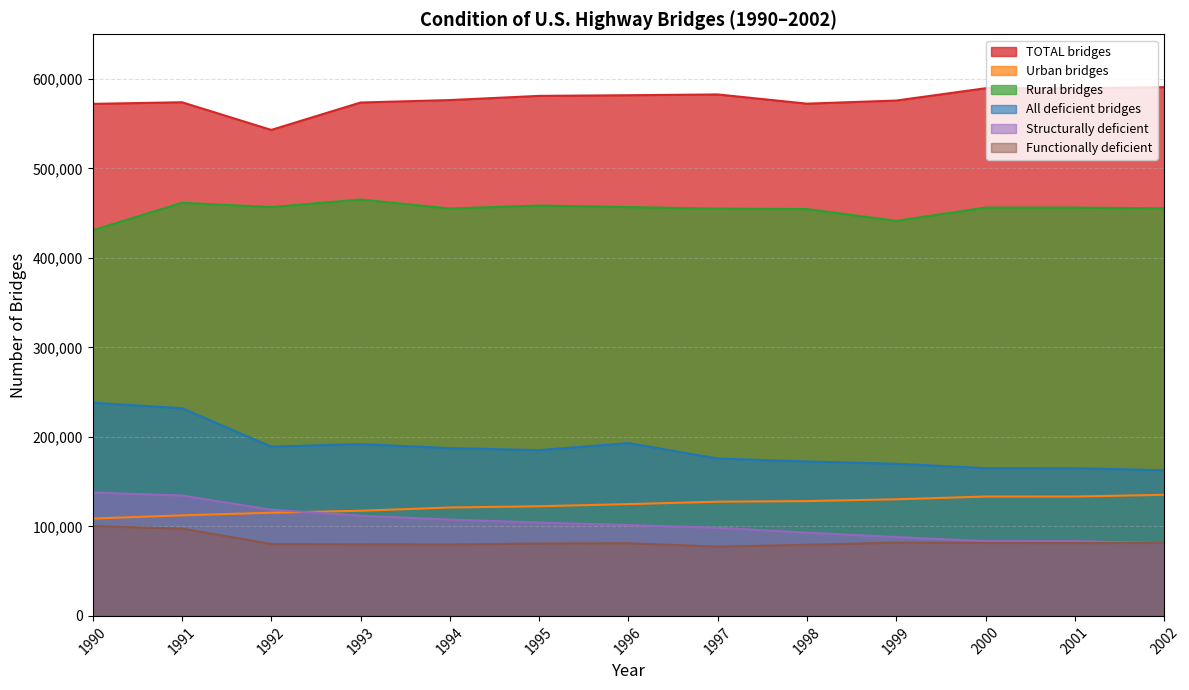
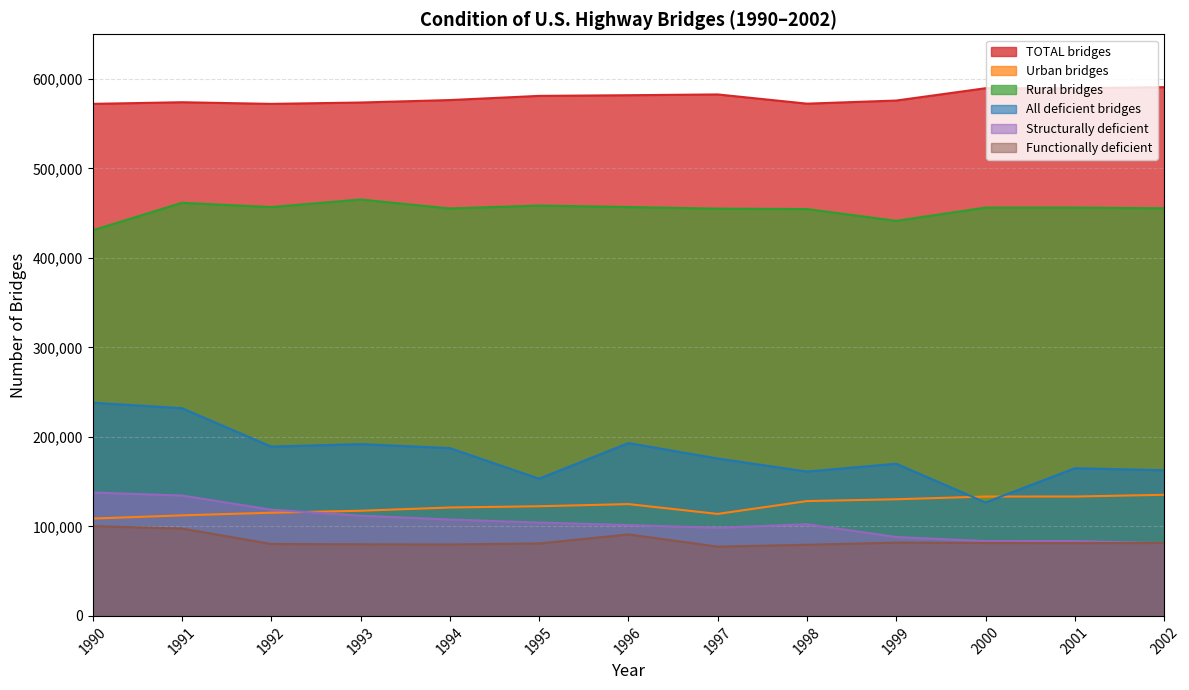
  {
    "TOTAL bridges": {
      "1990": "570,000",
      "1991": "570,000",
-     "1992": "540,000",
+     "1992": "570,000",
      "1993": "570,000",
      "1994": "580,000",
      "1995": "580,000",
      "1996": "580,000",
      "1997": "580,000",
      "1998": "570,000",
      "1999": "580,000",
      "2000": "590,000",
      "2002": "590,000"
    },
    "Urban bridges": {
      "1990": "110,000",
      "1991": "110,000",
      "1992": "120,000",
      "1993": "120,000",
      "1994": "120,000",
      "1995": "120,000",
      "1996": "120,000",
-     "1997": "130,000",
+     "1997": "110,000",
      "1998": "130,000",
      "1999": "130,000",
      "2000": "130,000",
      "2001": "130,000",
      "2002": "140,000"
    },
    "Rural bridges": {
      "1990": "430,000",
      "1991": "460,000",
      "1992": "460,000",
      "1993": "470,000",
      "1994": "460,000",
      "1995": "460,000",
      "1996": "460,000",
      "1997": "460,000",
      "1998": "450,000",
      "1999": "440,000",
      "2000": "460,000",
      "2001": "460,000",
      "2002": "460,000"
    },
    "All deficient bridges": {
      "1990": "240,000",
      "1991": "230,000",
      "1992": "190,000",
      "1993": "190,000",
      "1994": "190,000",
-     "1995": "190,000",
+     "1995": "150,000",
      "1996": "190,000",
      "1997": "180,000",
-     "1998": "170,000",
+     "1998": "160,000",
      "1999": "170,000",
-     "2000": "170,000",
+     "2000": "130,000",
      "2001": "170,000",
      "2002": "160,000"
    },
    "Structurally deficient": {
      "1990": "140,000",
      "1991": "130,000",
      "1992": "120,000",
      "1993": "110,000",
      "1994": "110,000",
      "1995": "100,000",
      "1996": "100,000",
      "1997": "100,000",
-     "1998": "90,000",
+     "1998": "100,000",
      "1999": "90,000"
    },
    "Functionally deficient": {
      "1990": "100,000",
      "1991": "100,000",
      "1992": "80,000",
      "1993": "80,000",
      "1994": "80,000",
      "1995": "80,000",
-     "1996": "80,000",
+     "1996": "90,000",
      "1997": "80,000",
      "1998": "80,000",
      "1999": "80,000"
    }
  }
